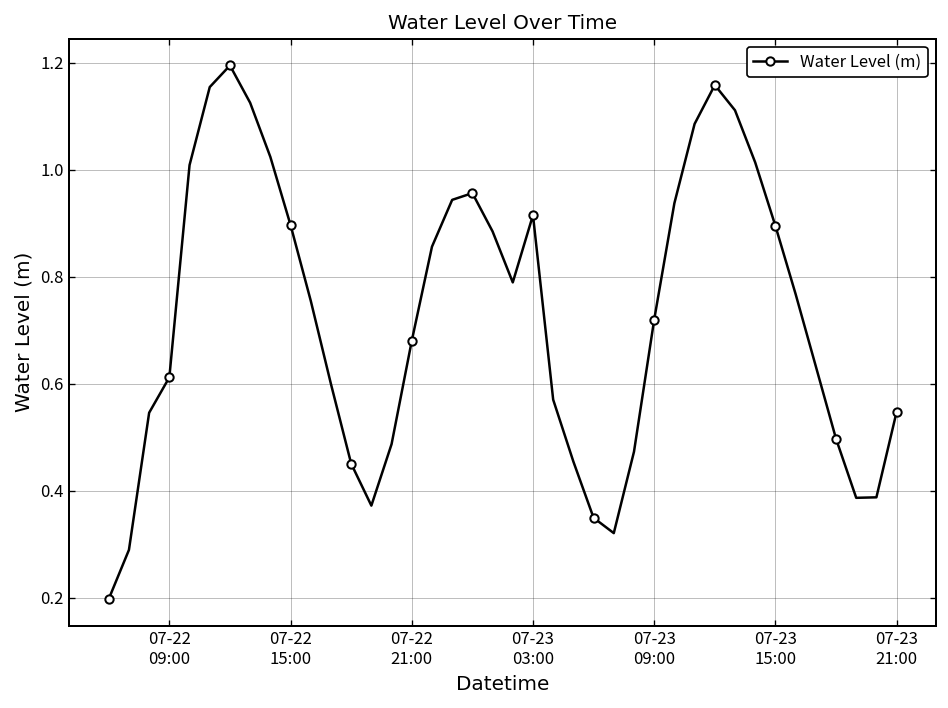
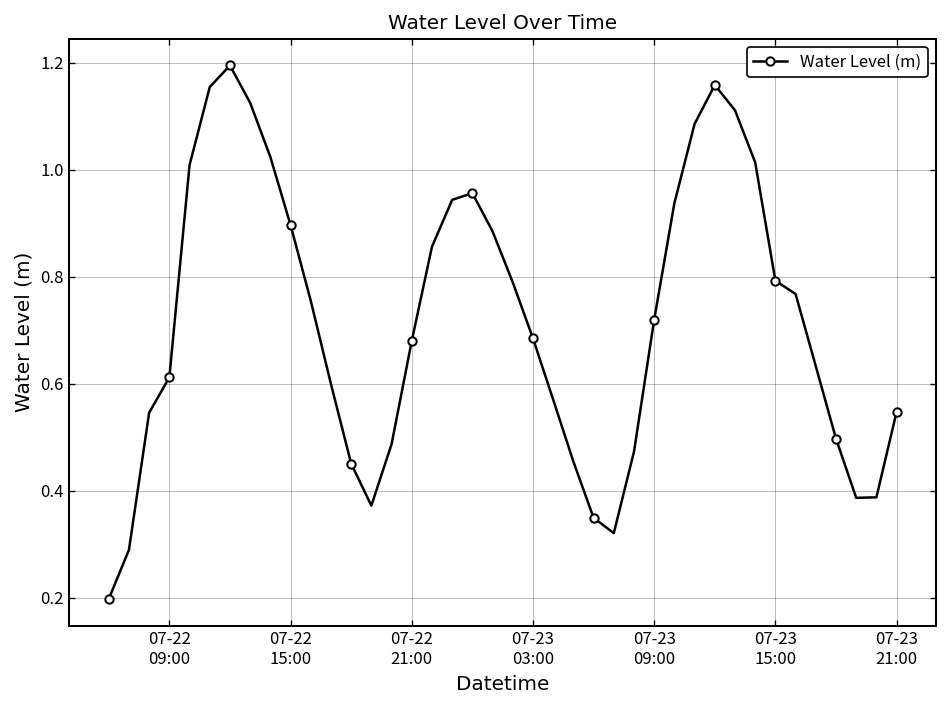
  {
    "07-22 09:00": 0.61,
    "07-22 15:00": 0.90,
    "07-22 21:00": 0.68,
-   "07-23 03:00": 0.91,
+   "07-23 03:00": 0.68,
    "07-23 09:00": 0.72,
-   "07-23 15:00": 0.89,
+   "07-23 15:00": 0.79,
    "07-23 21:00": 0.55
  }
